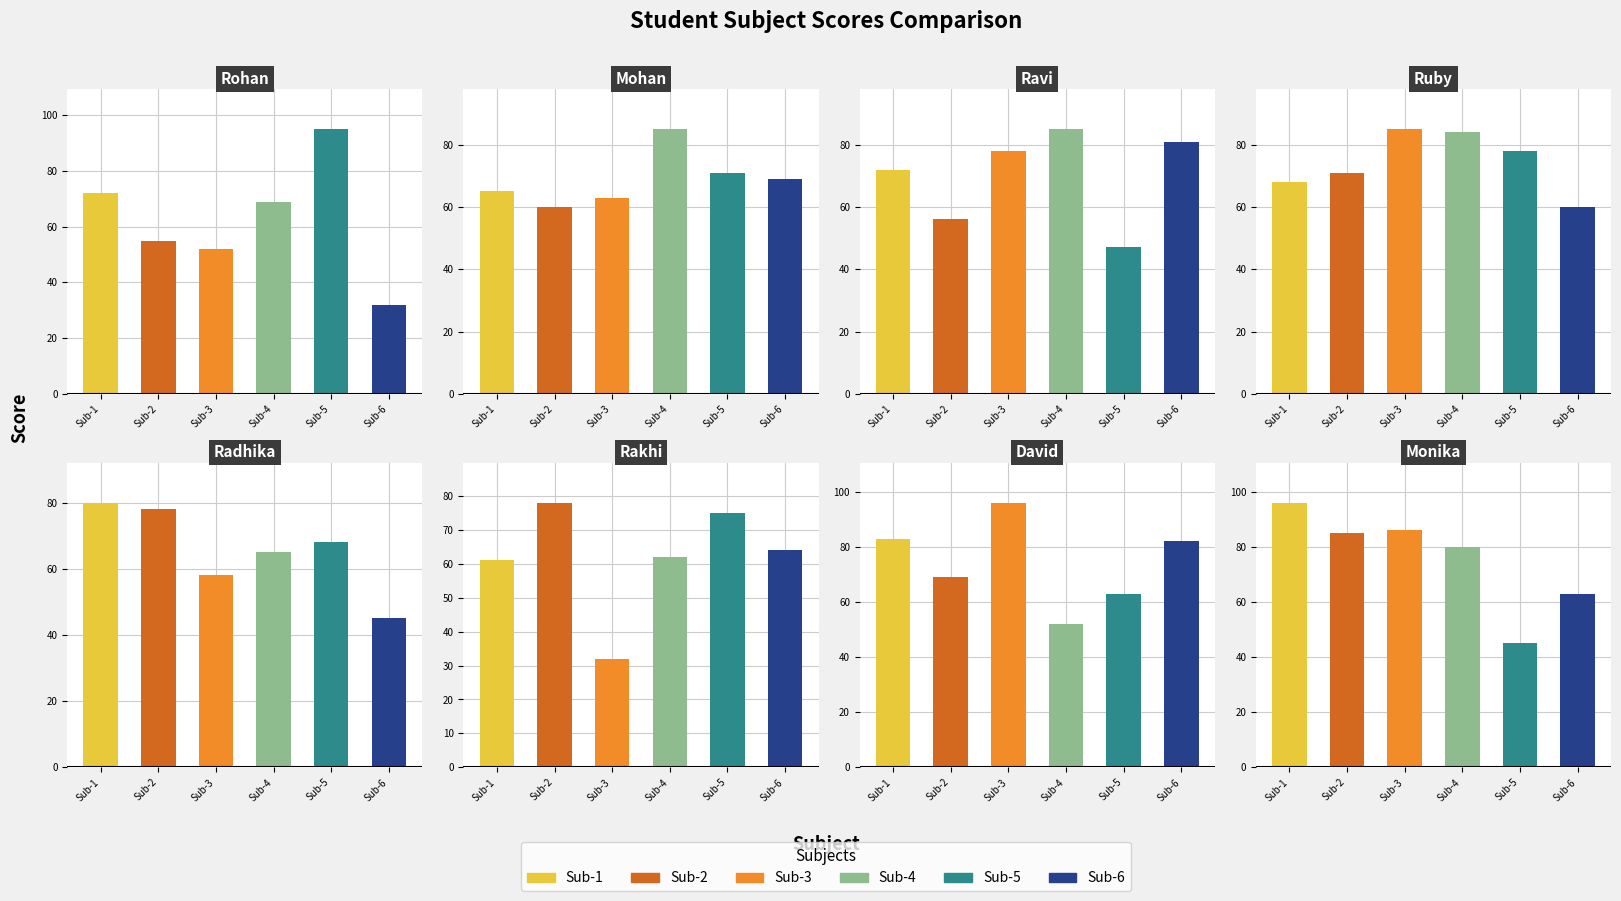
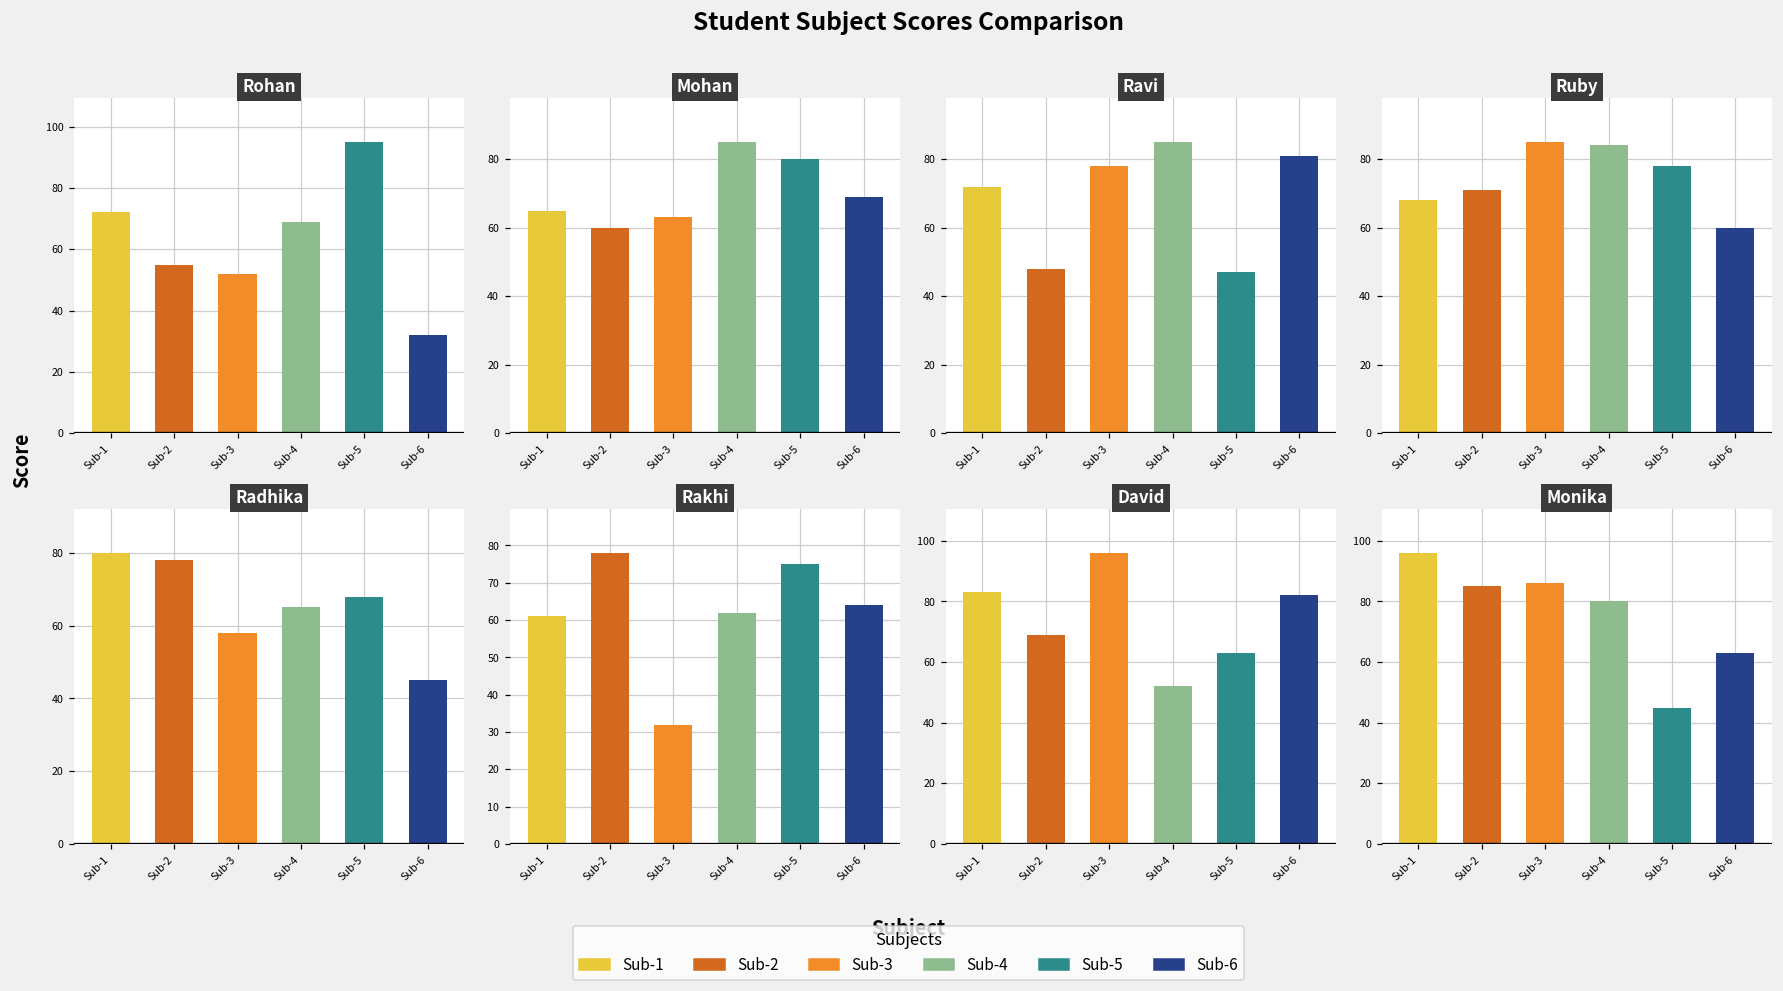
  {
    "Rohan": {
      "Sub-1": 72,
      "Sub-2": 55,
      "Sub-3": 52,
      "Sub-4": 69,
      "Sub-5": 95,
      "Sub-6": 32
    },
    "Mohan": {
      "Sub-1": 65,
      "Sub-2": 60,
      "Sub-3": 63,
      "Sub-4": 85,
-     "Sub-5": 71,
+     "Sub-5": 80,
      "Sub-6": 69
    },
    "Ravi": {
      "Sub-1": 72,
-     "Sub-2": 56,
+     "Sub-2": 48,
      "Sub-3": 78,
      "Sub-4": 85,
      "Sub-5": 47,
      "Sub-6": 81
    },
    "Ruby": {
      "Sub-1": 68,
      "Sub-2": 71,
      "Sub-3": 85,
      "Sub-4": 84,
      "Sub-5": 78,
      "Sub-6": 60
    },
    "Radhika": {
      "Sub-1": 80,
      "Sub-2": 78,
      "Sub-3": 58,
      "Sub-4": 65,
      "Sub-5": 68,
      "Sub-6": 45
    },
    "Rakhi": {
      "Sub-1": 61,
      "Sub-2": 78,
      "Sub-3": 32,
      "Sub-4": 62,
      "Sub-5": 75,
      "Sub-6": 64
    },
    "David": {
      "Sub-1": 83,
      "Sub-2": 69,
      "Sub-3": 96,
      "Sub-4": 52,
      "Sub-5": 63,
      "Sub-6": 82
    },
    "Monika": {
      "Sub-1": 96,
      "Sub-2": 85,
      "Sub-3": 86,
      "Sub-4": 80,
      "Sub-5": 45,
      "Sub-6": 63
    }
  }
